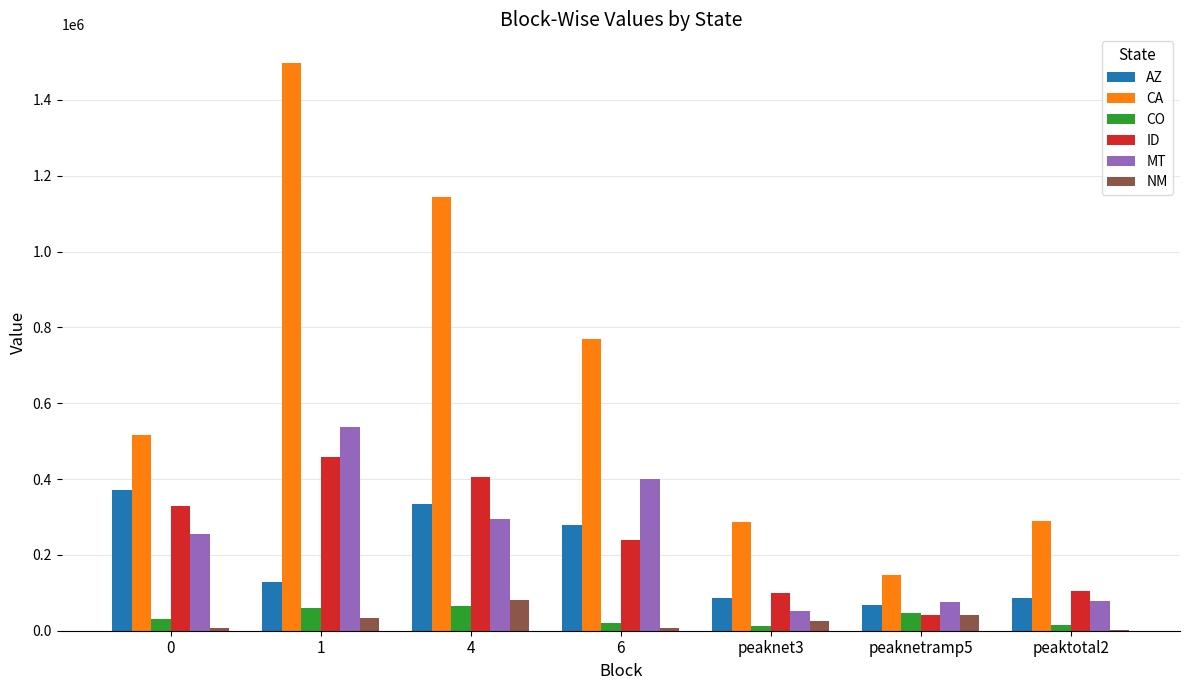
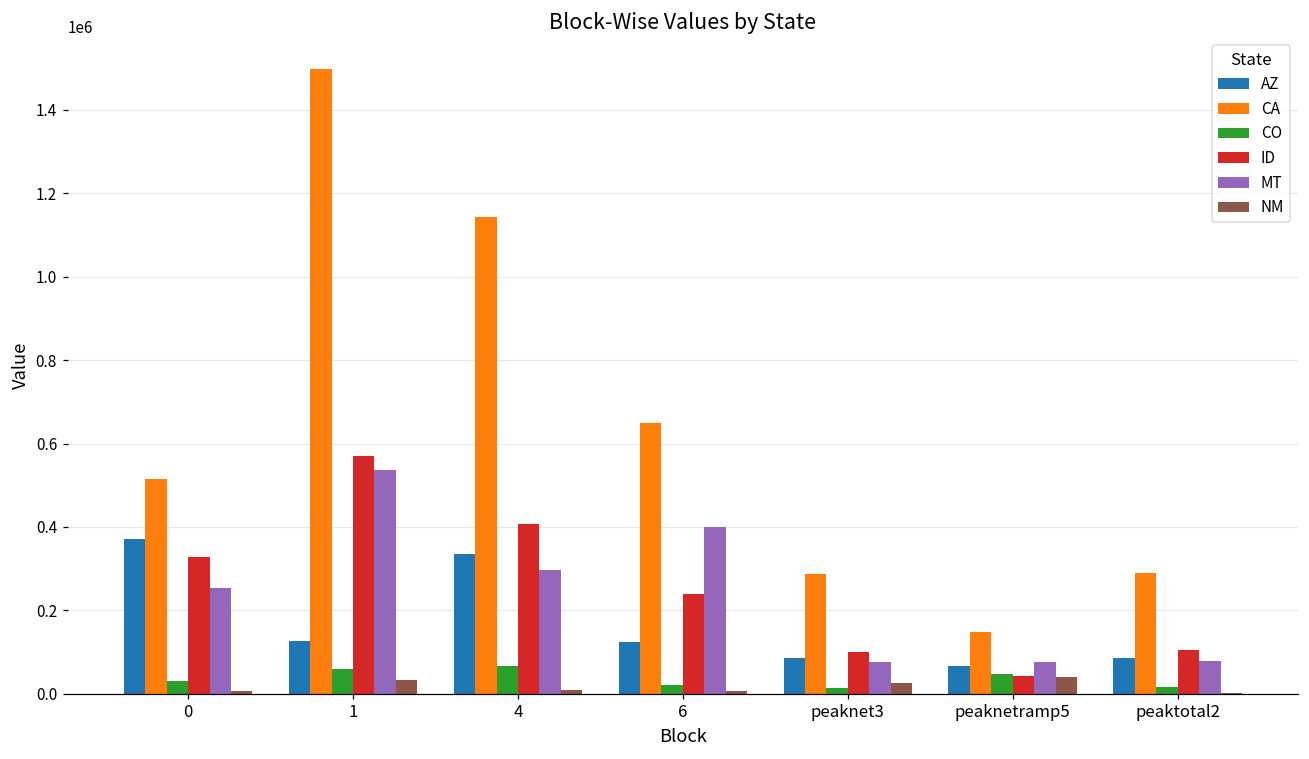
  {
    "AZ": {
      "0": 370000,
      "1": 130000,
      "4": 330000,
-     "6": 280000,
+     "6": 120000,
      "peaknet3": 90000,
      "peaknetramp5": 70000,
      "peaktotal2": 90000
    },
    "CA": {
      "0": 520000,
      "1": 1500000,
      "4": 1140000,
-     "6": 770000,
+     "6": 650000,
      "peaknet3": 290000,
      "peaknetramp5": 150000,
      "peaktotal2": 290000
    },
    "CO": {
      "0": 30000,
      "1": 60000,
      "4": 70000,
      "6": 20000,
      "peaknet3": 10000,
      "peaknetramp5": 50000,
      "peaktotal2": 20000
    },
    "ID": {
      "0": 330000,
-     "1": 460000,
+     "1": 570000,
      "4": 410000,
      "6": 240000,
      "peaknet3": 100000,
      "peaknetramp5": 40000,
      "peaktotal2": 110000
    },
    "MT": {
      "0": 250000,
      "1": 540000,
      "4": 300000,
      "6": 400000,
-     "peaknet3": 50000,
+     "peaknet3": 80000,
      "peaknetramp5": 80000,
      "peaktotal2": 80000
    },
    "NM": {
      "0": 10000,
      "1": 30000,
-     "4": 80000,
+     "4": 10000,
      "6": 10000,
      "peaknet3": 30000,
      "peaknetramp5": 40000
    }
  }
